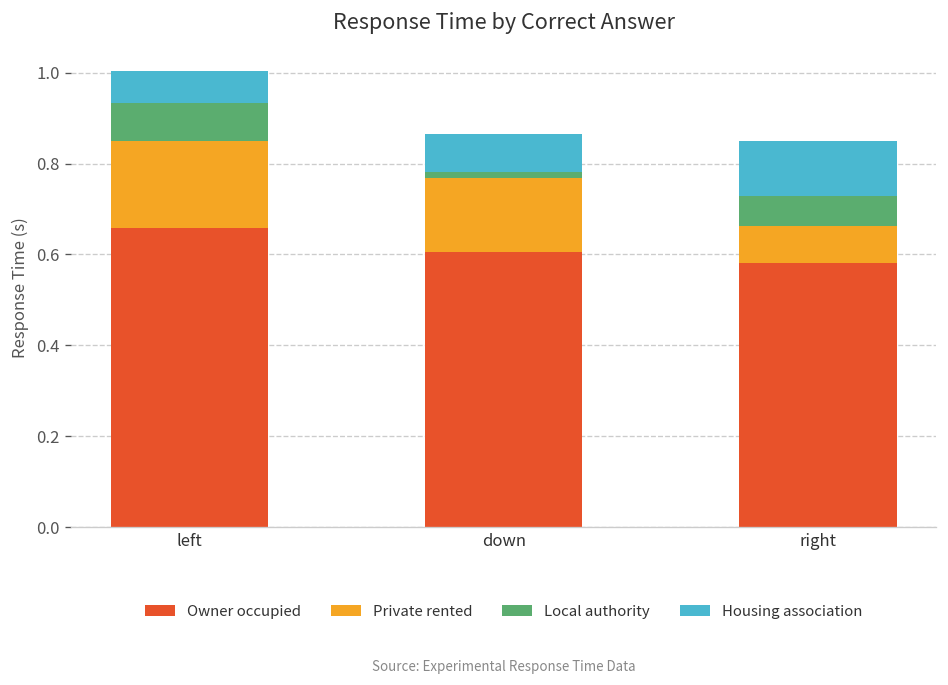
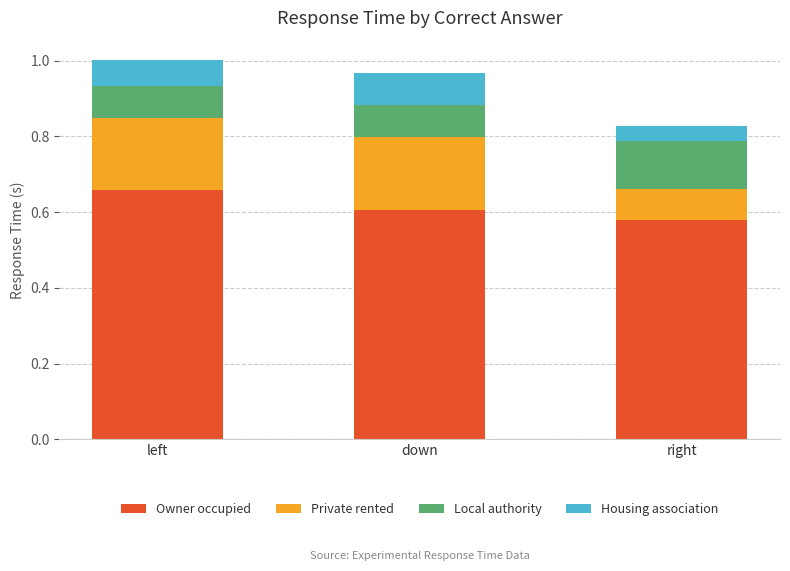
  {
    "Owner occupied": {
      "left": 0.66,
      "down": 0.61,
      "right": 0.58
    },
    "Private rented": {
      "left": 0.19,
-     "down": 0.16,
+     "down": 0.19,
      "right": 0.08
    },
    "Local authority": {
      "left": 0.08,
-     "down": 0.01,
-     "right": 0.07
+     "down": 0.08,
+     "right": 0.13
    },
    "Housing association": {
      "left": 0.07,
      "down": 0.08,
-     "right": 0.12
+     "right": 0.04
    }
  }
